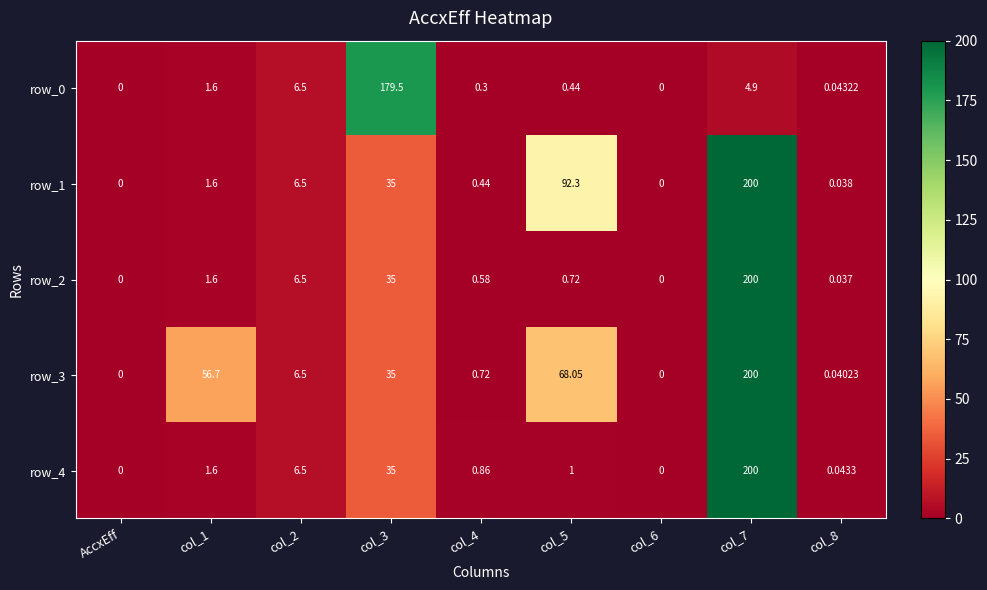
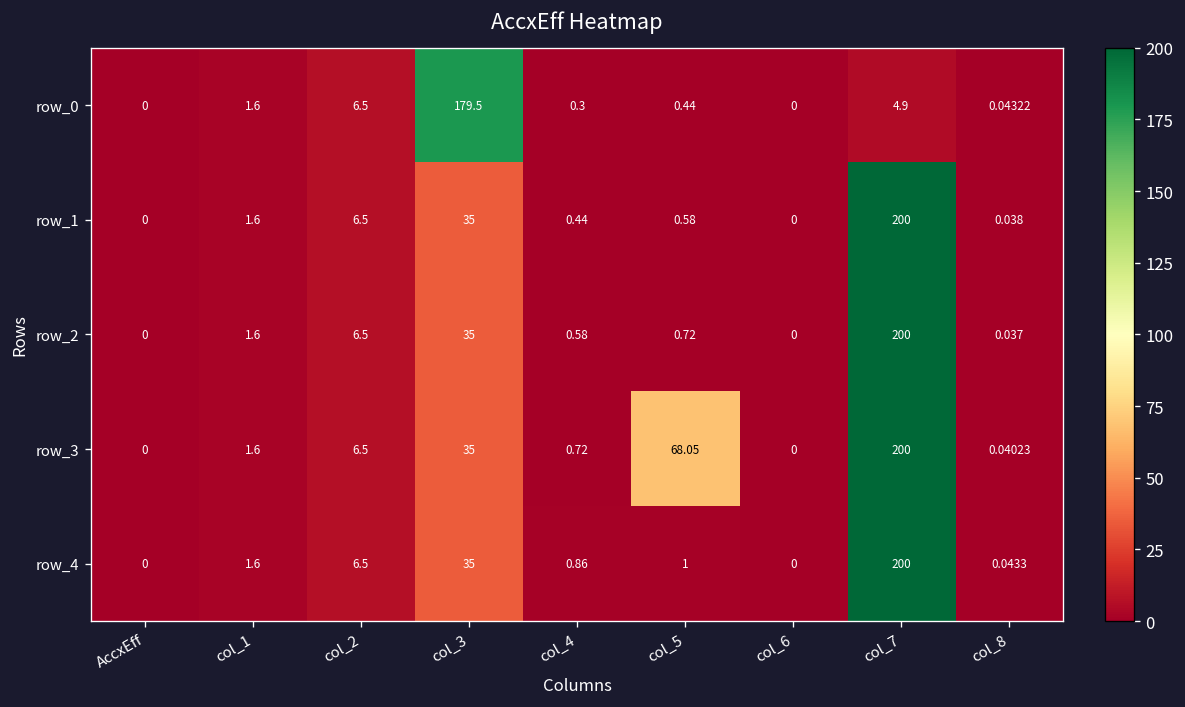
  {
    "row_0": {
      "AccxEff": 0,
      "col_1": 1.6,
      "col_2": 6.5,
      "col_3": 179.5,
      "col_4": 0.3,
      "col_5": 0.44,
      "col_6": 0,
      "col_7": 4.9,
      "col_8": 0.04322
    },
    "row_1": {
      "AccxEff": 0,
      "col_1": 1.6,
      "col_2": 6.5,
      "col_3": 35,
      "col_4": 0.44,
-     "col_5": 92.3,
+     "col_5": 0.58,
      "col_6": 0,
      "col_7": 200,
      "col_8": 0.038
    },
    "row_2": {
      "AccxEff": 0,
      "col_1": 1.6,
      "col_2": 6.5,
      "col_3": 35,
      "col_4": 0.58,
      "col_5": 0.72,
      "col_6": 0,
      "col_7": 200,
      "col_8": 0.037
    },
    "row_3": {
      "AccxEff": 0,
-     "col_1": 56.7,
+     "col_1": 1.6,
      "col_2": 6.5,
      "col_3": 35,
      "col_4": 0.72,
      "col_5": 68.05,
      "col_6": 0,
      "col_7": 200,
      "col_8": 0.04023
    },
    "row_4": {
      "AccxEff": 0,
      "col_1": 1.6,
      "col_2": 6.5,
      "col_3": 35,
      "col_4": 0.86,
      "col_5": 1,
      "col_6": 0,
      "col_7": 200,
      "col_8": 0.0433
    }
  }
